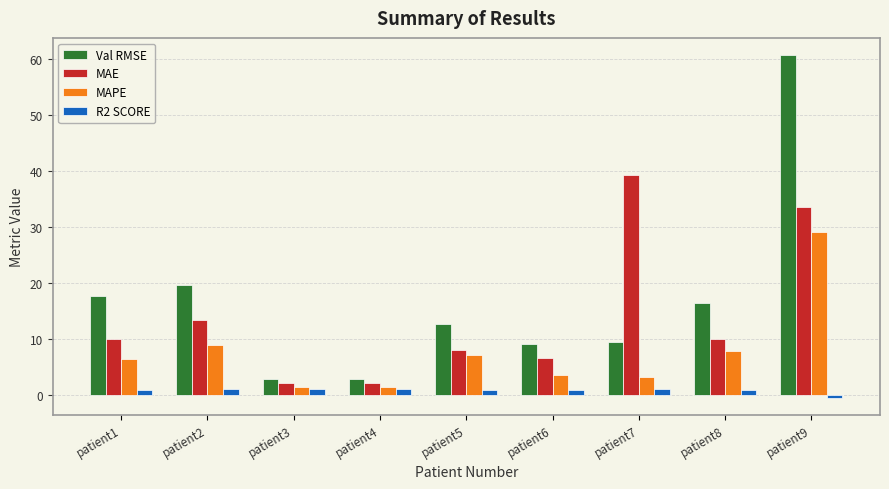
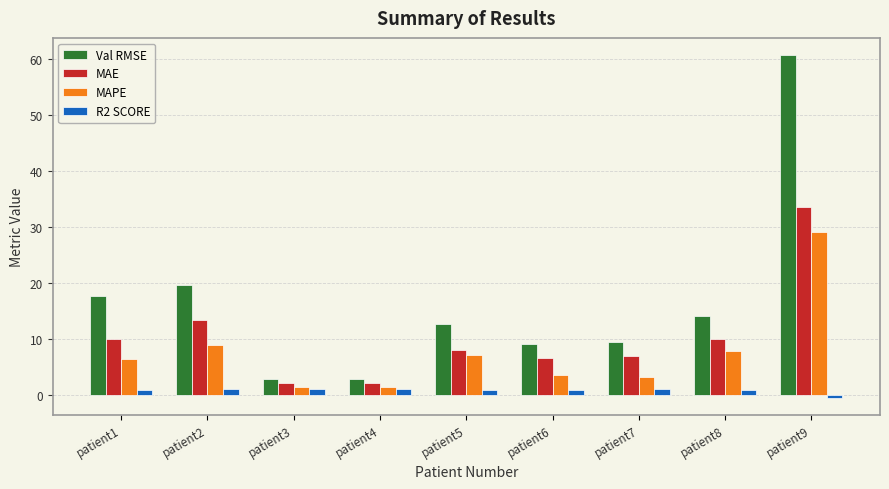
  {
    "Val RMSE": {
      "patient1": 18,
      "patient2": 20,
      "patient3": 3,
      "patient4": 3,
      "patient5": 13,
      "patient6": 9,
      "patient7": 9,
-     "patient8": 16,
+     "patient8": 14,
      "patient9": 61
    },
    "MAE": {
      "patient1": 10,
      "patient2": 13,
      "patient3": 2,
      "patient4": 2,
      "patient5": 8,
      "patient6": 7,
-     "patient7": 39,
+     "patient7": 7,
      "patient8": 10,
      "patient9": 34
    },
    "MAPE": {
      "patient1": 6,
      "patient2": 9,
      "patient3": 1,
      "patient4": 1,
      "patient5": 7,
      "patient6": 4,
      "patient7": 3,
      "patient8": 8,
      "patient9": 29
    },
    "R2 SCORE": {
      "patient1": 1,
      "patient2": 1,
      "patient3": 1,
      "patient4": 1,
      "patient5": 1,
      "patient6": 1,
      "patient7": 1,
      "patient8": 1,
      "patient9": -1
    }
  }
